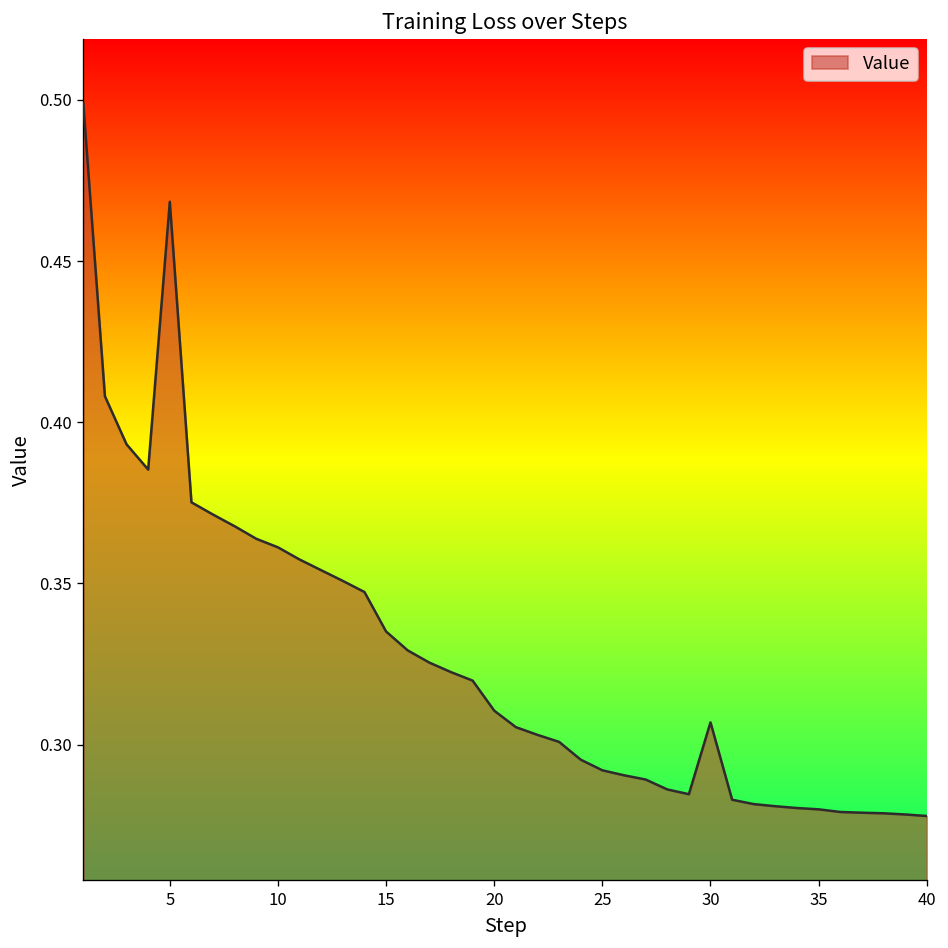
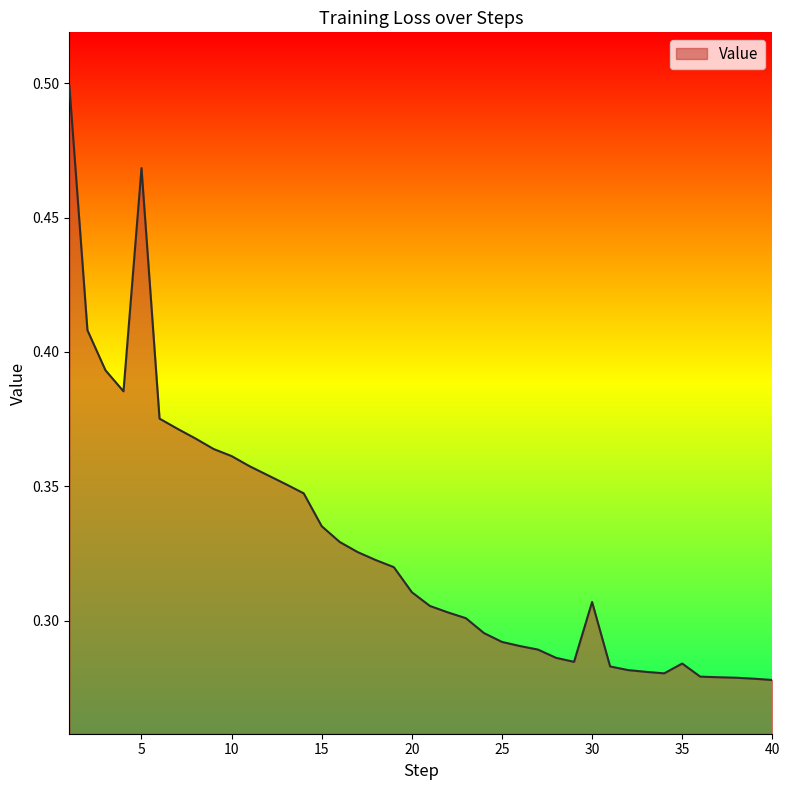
  {
    "5": 0.468,
    "10": 0.361,
    "15": 0.335,
    "20": 0.311,
    "25": 0.292,
    "30": 0.307,
-   "35": 0.280,
+   "35": 0.284,
    "40": 0.278
  }
